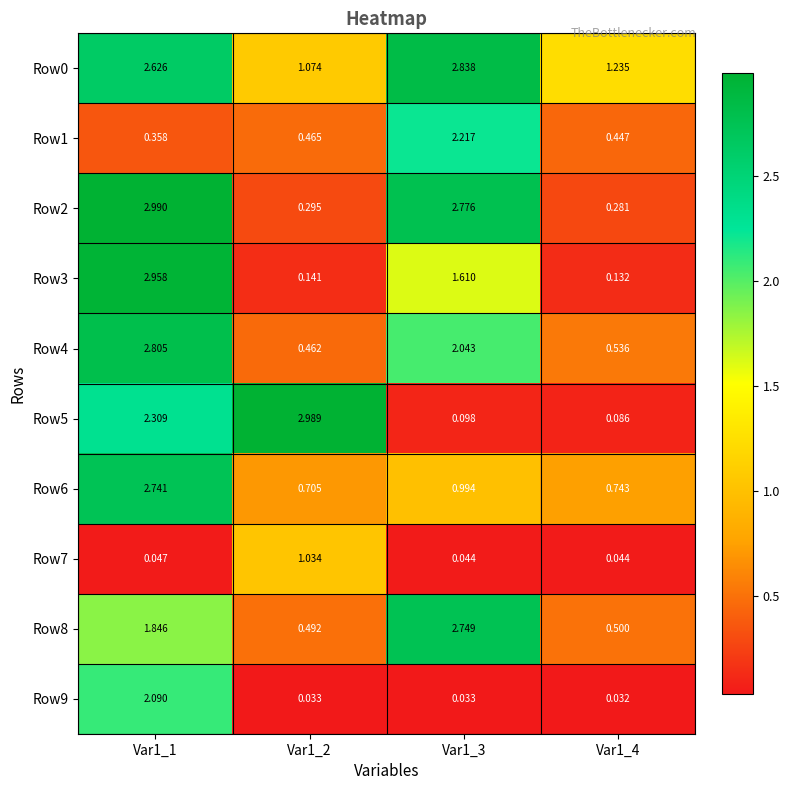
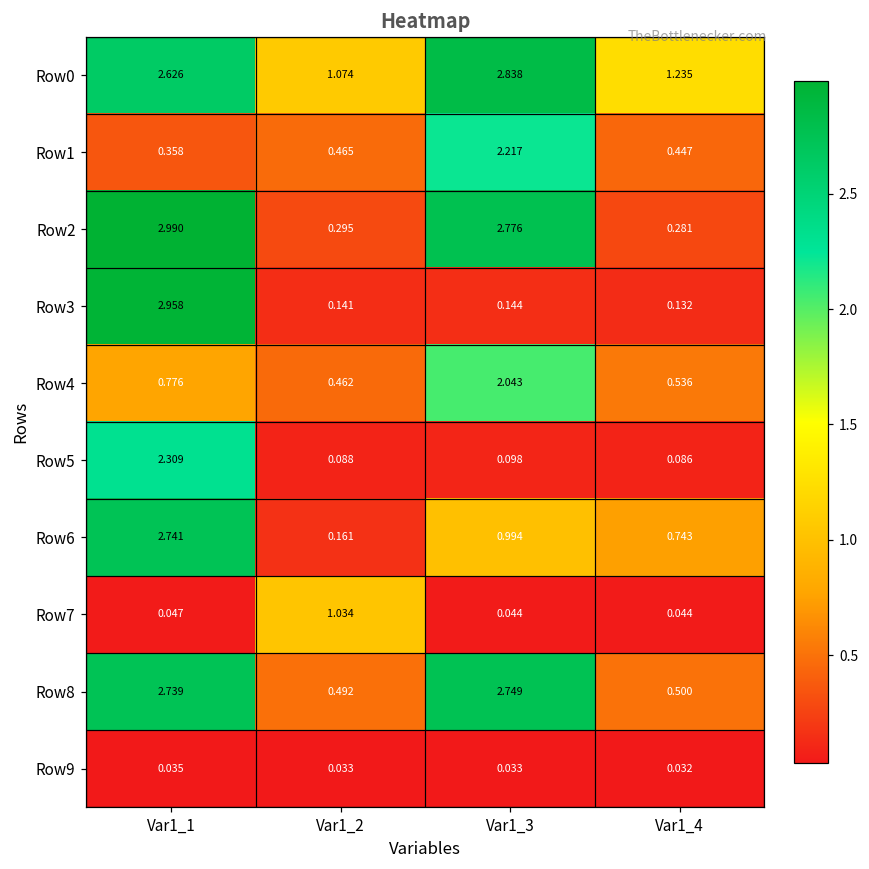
  {
    "Row0": {
      "Var1_1": 2.626,
      "Var1_2": 1.074,
      "Var1_3": 2.838,
      "Var1_4": 1.235
    },
    "Row1": {
      "Var1_1": 0.358,
      "Var1_2": 0.465,
      "Var1_3": 2.217,
      "Var1_4": 0.447
    },
    "Row2": {
      "Var1_1": 2.990,
      "Var1_2": 0.295,
      "Var1_3": 2.776,
      "Var1_4": 0.281
    },
    "Row3": {
      "Var1_1": 2.958,
      "Var1_2": 0.141,
-     "Var1_3": 1.610,
+     "Var1_3": 0.144,
      "Var1_4": 0.132
    },
    "Row4": {
-     "Var1_1": 2.805,
+     "Var1_1": 0.776,
      "Var1_2": 0.462,
      "Var1_3": 2.043,
      "Var1_4": 0.536
    },
    "Row5": {
      "Var1_1": 2.309,
-     "Var1_2": 2.989,
+     "Var1_2": 0.088,
      "Var1_3": 0.098,
      "Var1_4": 0.086
    },
    "Row6": {
      "Var1_1": 2.741,
-     "Var1_2": 0.705,
+     "Var1_2": 0.161,
      "Var1_3": 0.994,
      "Var1_4": 0.743
    },
    "Row7": {
      "Var1_1": 0.047,
      "Var1_2": 1.034,
      "Var1_3": 0.044,
      "Var1_4": 0.044
    },
    "Row8": {
-     "Var1_1": 1.846,
+     "Var1_1": 2.739,
      "Var1_2": 0.492,
      "Var1_3": 2.749,
      "Var1_4": 0.500
    },
    "Row9": {
-     "Var1_1": 2.090,
+     "Var1_1": 0.035,
      "Var1_2": 0.033,
      "Var1_3": 0.033,
      "Var1_4": 0.032
    }
  }
